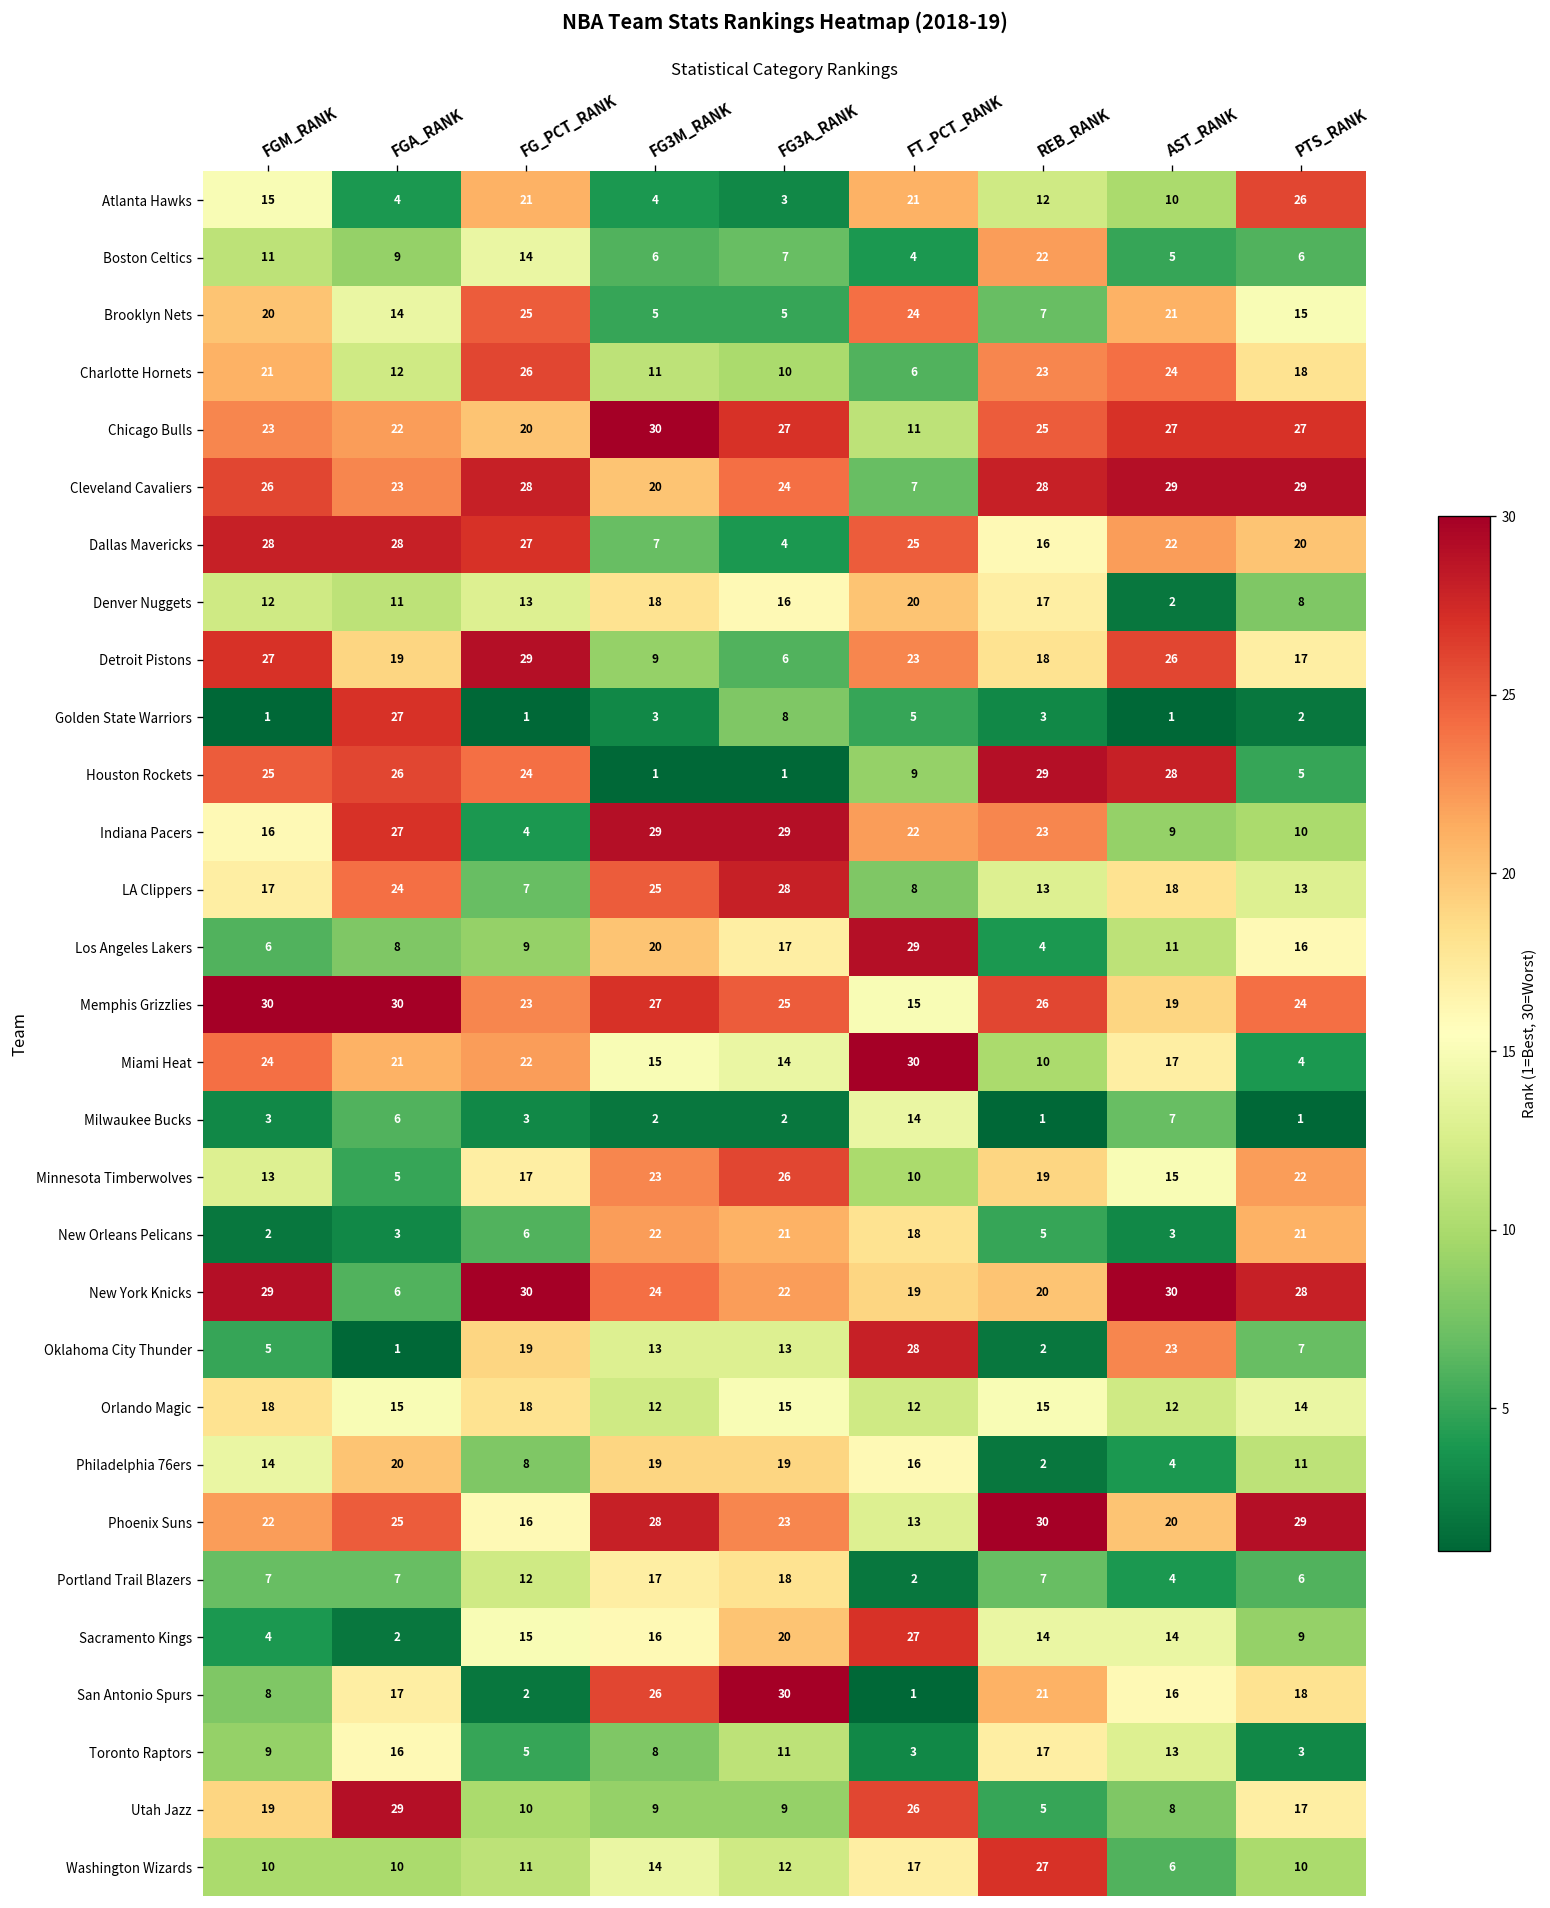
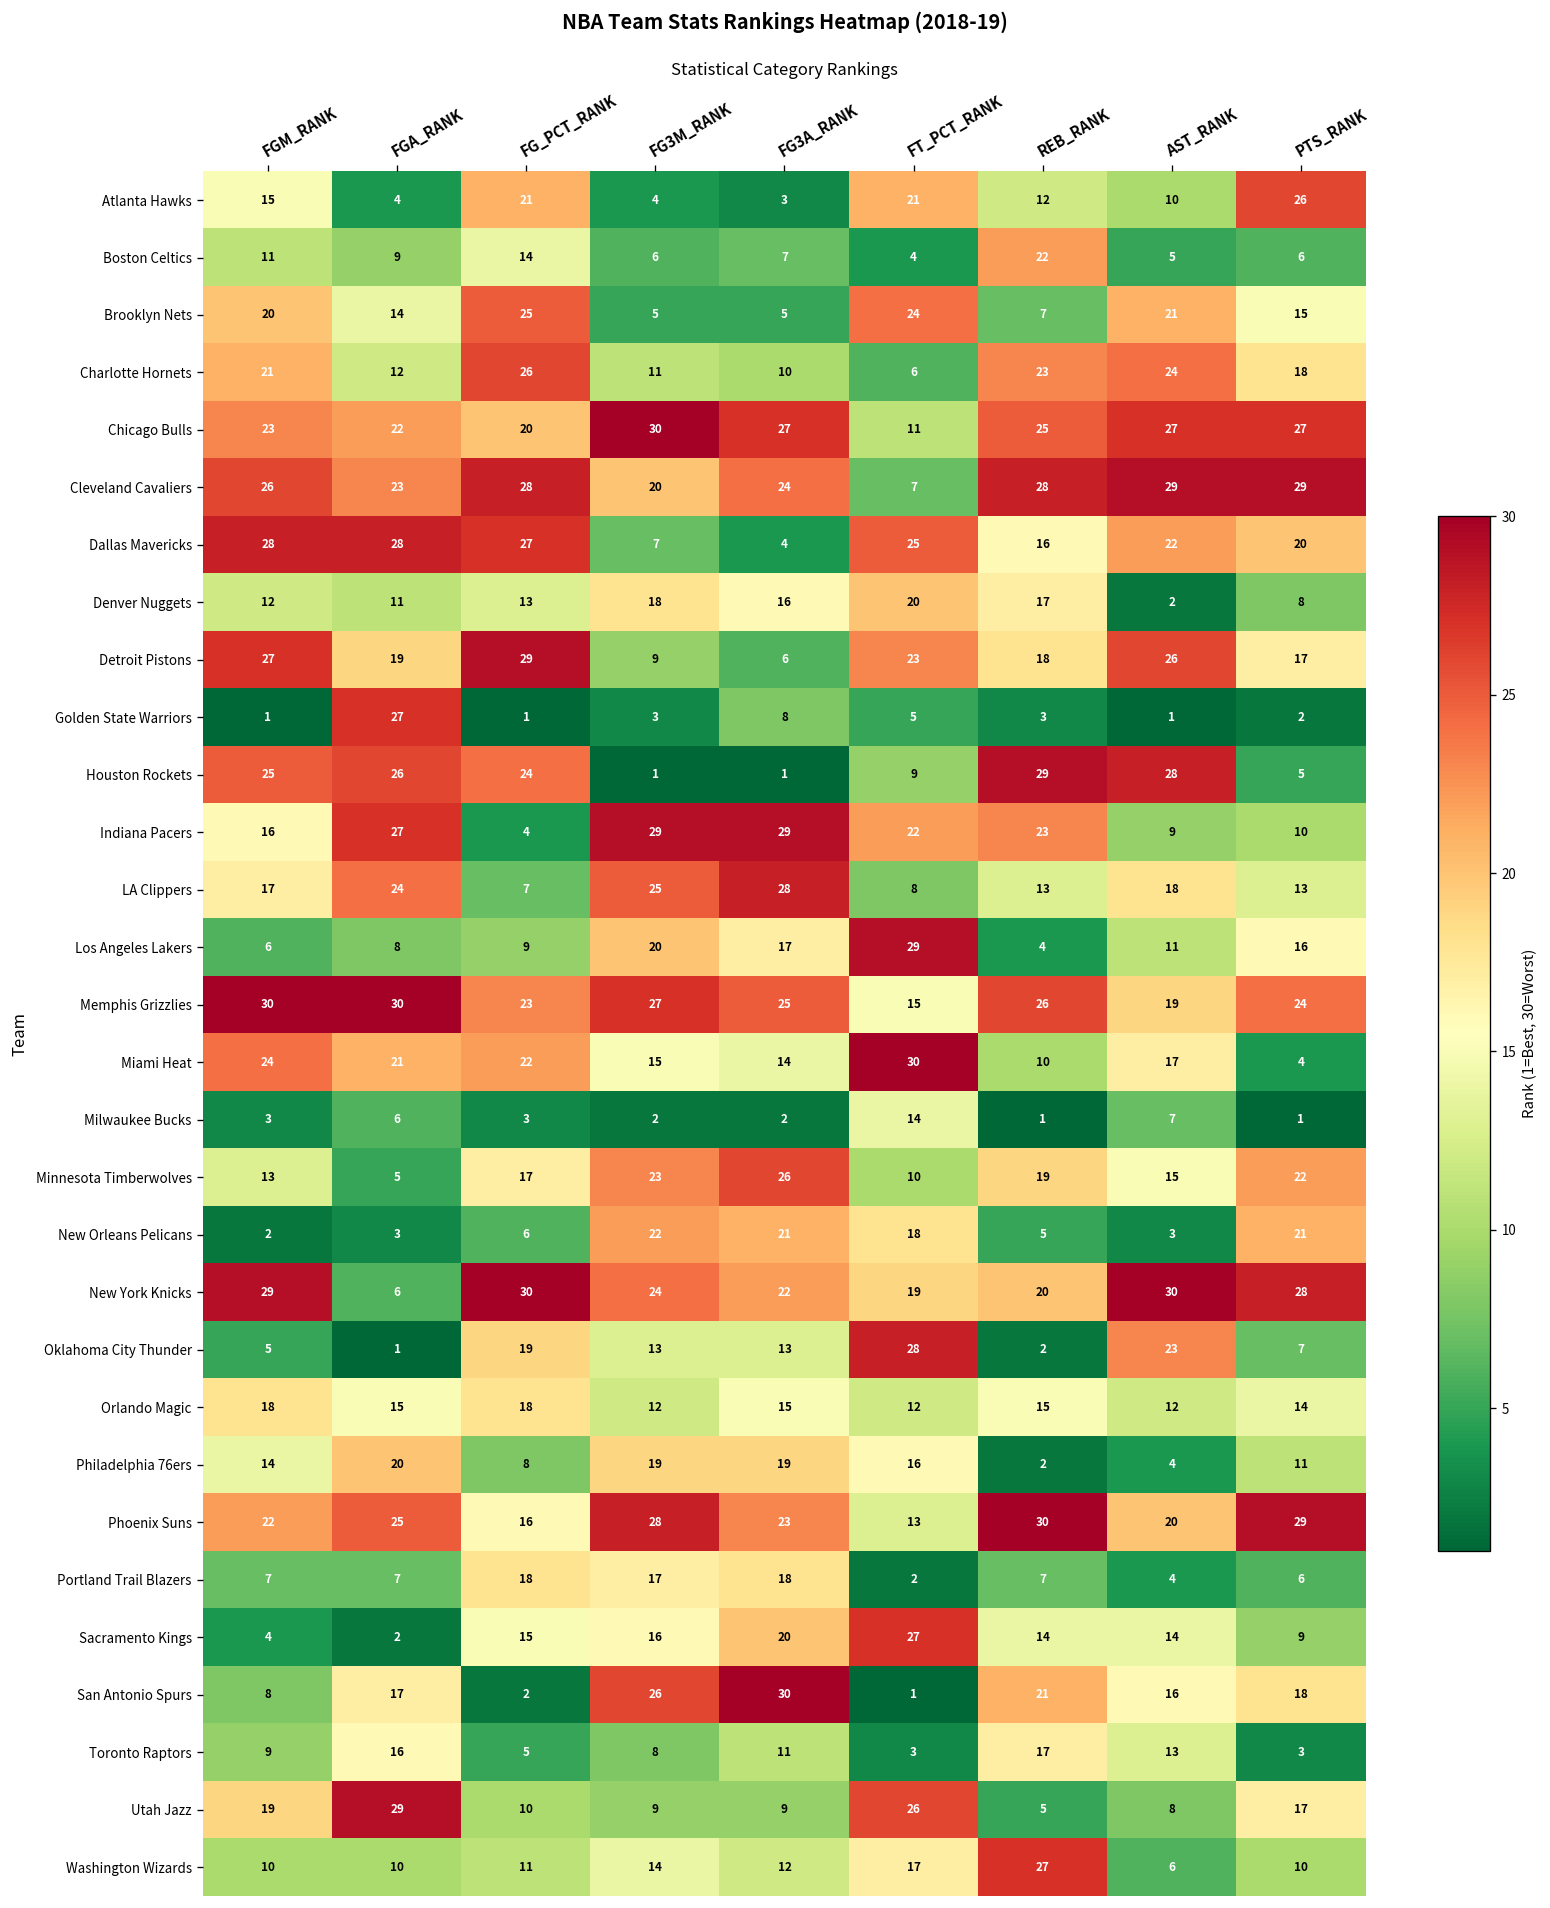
  {
    "Portland Trail Blazers": {
      "FGM_RANK": 7,
      "FGA_RANK": 7,
-     "FG_PCT_RANK": 12,
+     "FG_PCT_RANK": 18,
      "FG3M_RANK": 17,
      "FG3A_RANK": 18,
      "FT_PCT_RANK": 2,
      "REB_RANK": 7,
      "AST_RANK": 4,
      "PTS_RANK": 6
    }
  }
